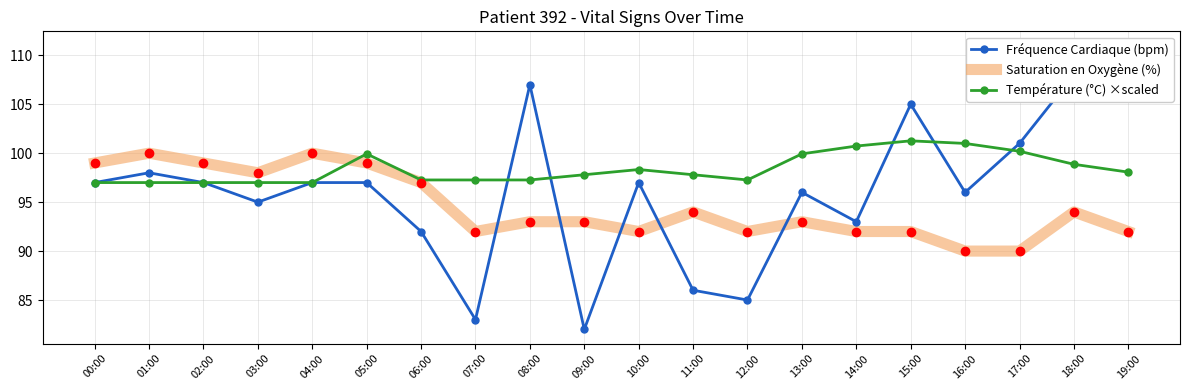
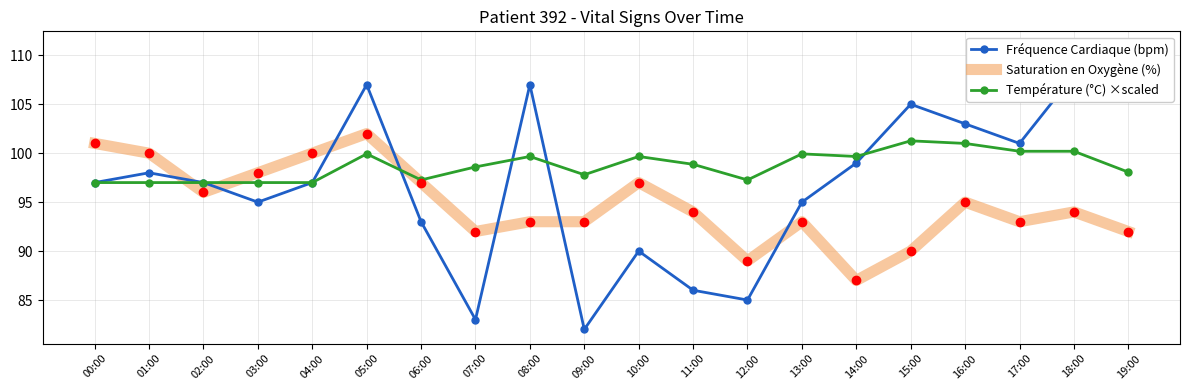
  {
    "Fréquence Cardiaque (bpm)": {
      "01:00": 98,
      "03:00": 95,
-     "05:00": 97,
-     "06:00": 92,
+     "05:00": 107,
+     "06:00": 93,
      "07:00": 83,
      "08:00": 107,
      "09:00": 82,
-     "10:00": 97,
+     "10:00": 90,
      "11:00": 86,
      "12:00": 85,
-     "13:00": 96,
-     "14:00": 93,
+     "13:00": 95,
+     "14:00": 99,
      "15:00": 105,
-     "16:00": 96,
+     "16:00": 103,
      "17:00": 101
    },
    "Saturation en Oxygène (%)": {
-     "00:00": 99,
+     "00:00": 101,
      "01:00": 100,
-     "02:00": 99,
+     "02:00": 96,
      "03:00": 98,
      "04:00": 100,
-     "05:00": 99,
+     "05:00": 102,
      "06:00": 97,
      "07:00": 92,
      "08:00": 93,
      "09:00": 93,
-     "10:00": 92,
+     "10:00": 97,
      "11:00": 94,
-     "12:00": 92,
+     "12:00": 89,
      "13:00": 93,
-     "14:00": 92,
-     "15:00": 92,
-     "16:00": 90,
-     "17:00": 90,
+     "14:00": 87,
+     "15:00": 90,
+     "16:00": 95,
+     "17:00": 93,
      "18:00": 94,
      "19:00": 92
    },
    "Température (°C) ×scaled": {
      "01:00": 97,
      "03:00": 97,
      "05:00": 100,
      "06:00": 97,
-     "07:00": 97,
-     "08:00": 97,
+     "07:00": 99,
+     "08:00": 100,
      "09:00": 98,
-     "10:00": 98,
-     "11:00": 98,
+     "10:00": 100,
+     "11:00": 99,
      "12:00": 97,
      "13:00": 100,
-     "14:00": 101,
+     "14:00": 100,
      "15:00": 101,
      "16:00": 101,
      "17:00": 100,
-     "18:00": 99,
+     "18:00": 100,
      "19:00": 98
    }
  }
